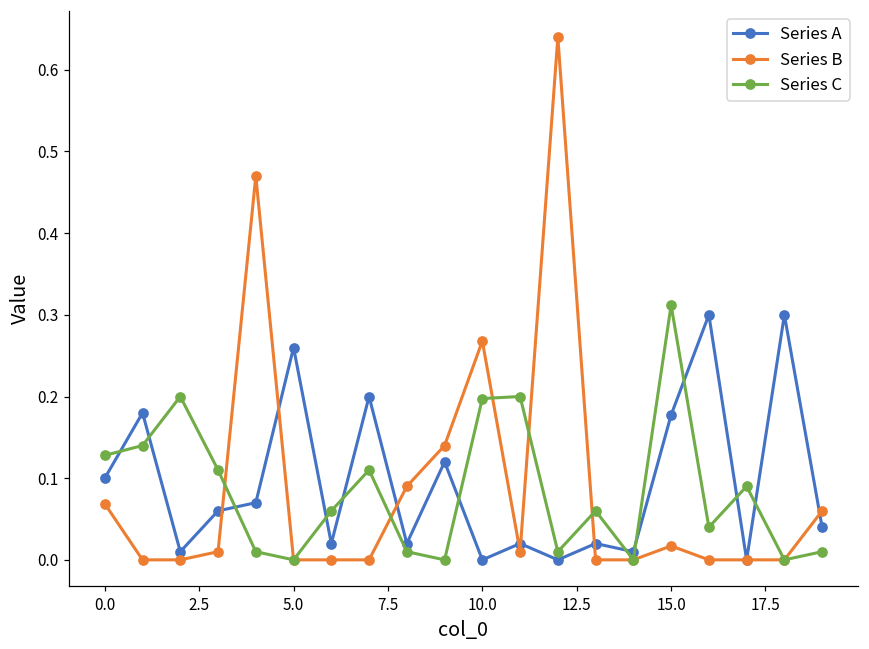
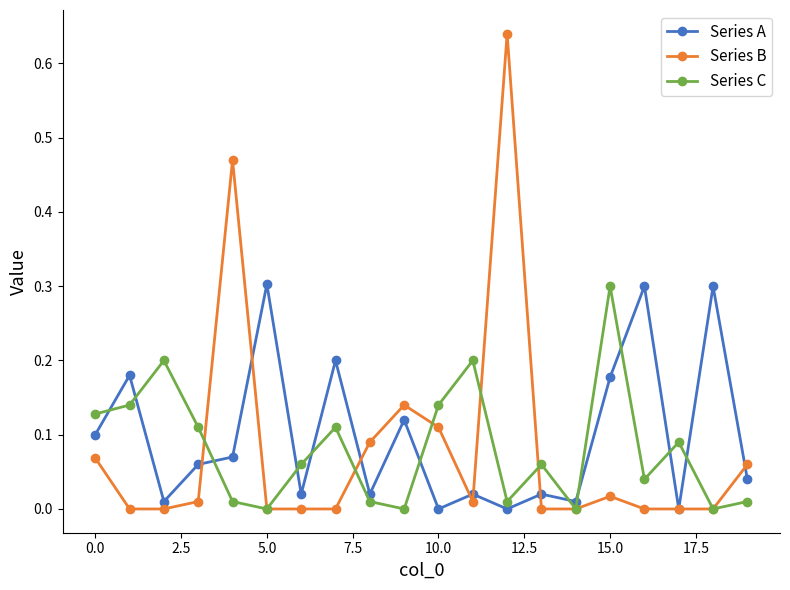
  {
    "Series A": {
      "0.0": 0.10,
-     "5.0": 0.26,
+     "5.0": 0.30,
      "10.0": 0.00,
      "15.0": 0.18
    },
    "Series B": {
      "0.0": 0.07,
-     "10.0": 0.27,
+     "10.0": 0.11,
      "15.0": 0.02
    },
    "Series C": {
      "0.0": 0.13,
-     "10.0": 0.20,
-     "15.0": 0.31
+     "10.0": 0.14,
+     "15.0": 0.30
    }
  }
